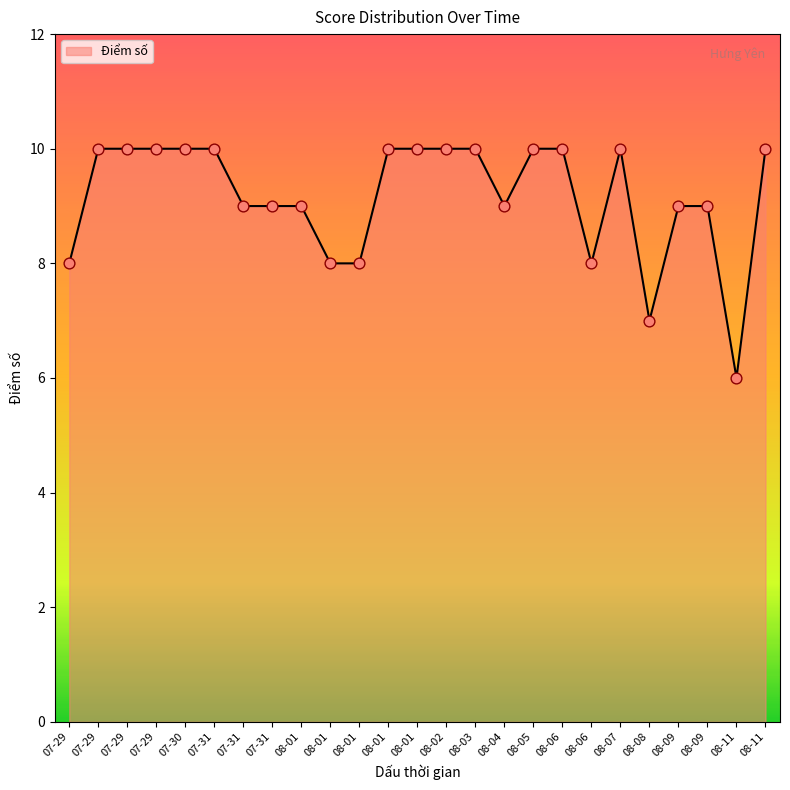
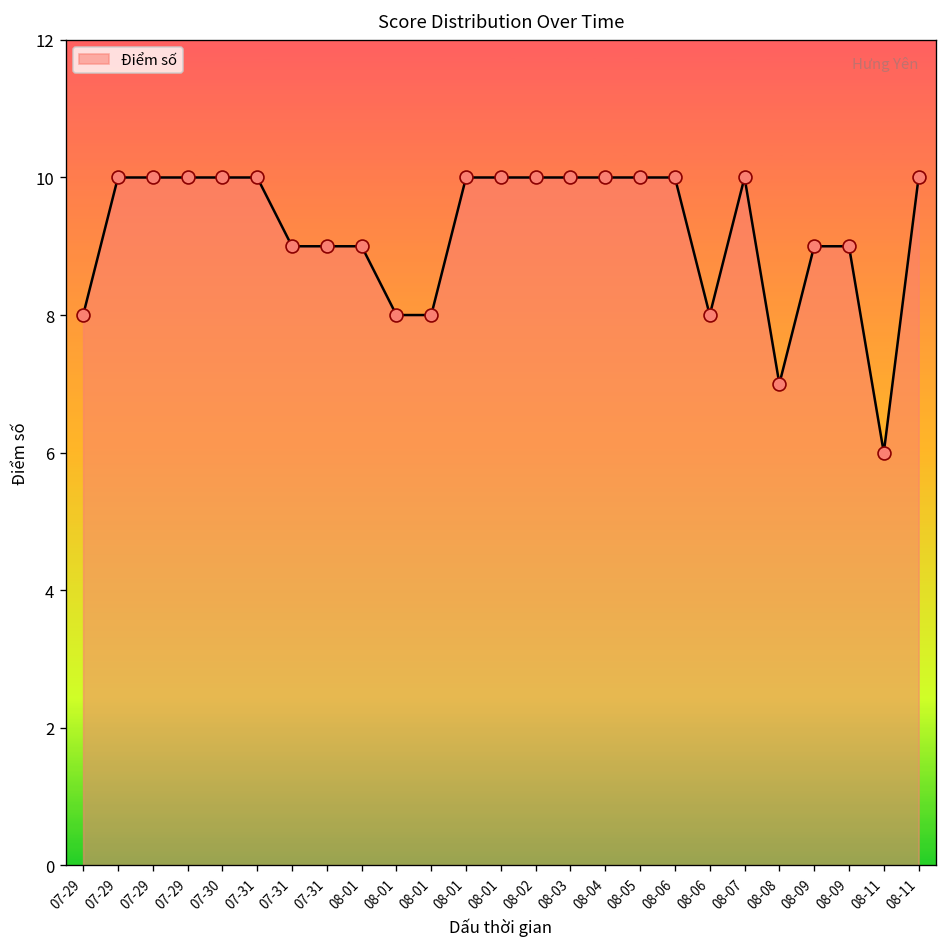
  {
    "07-30": 10,
    "08-02": 10,
    "08-03": 10,
-   "08-04": 9,
+   "08-04": 10,
    "08-05": 10,
    "08-07": 10,
    "08-08": 7
  }
